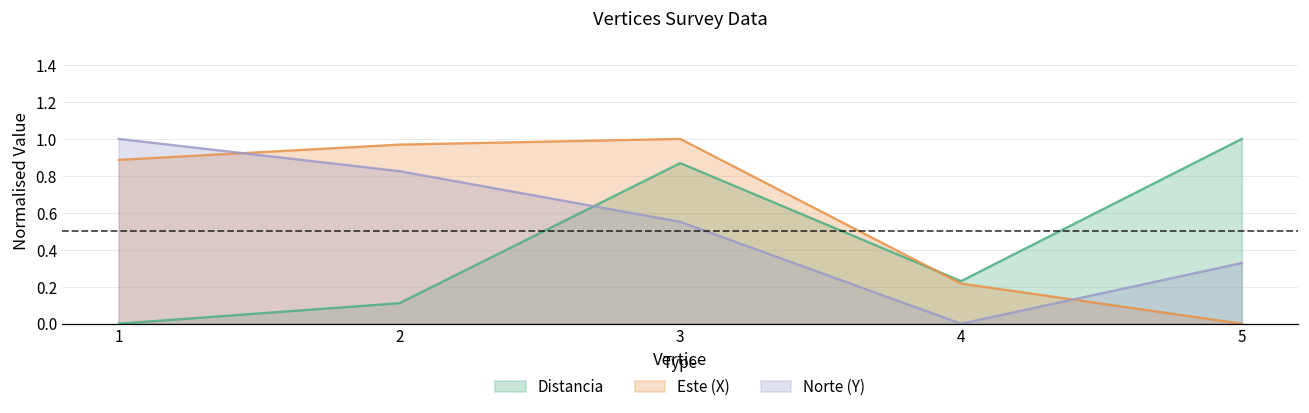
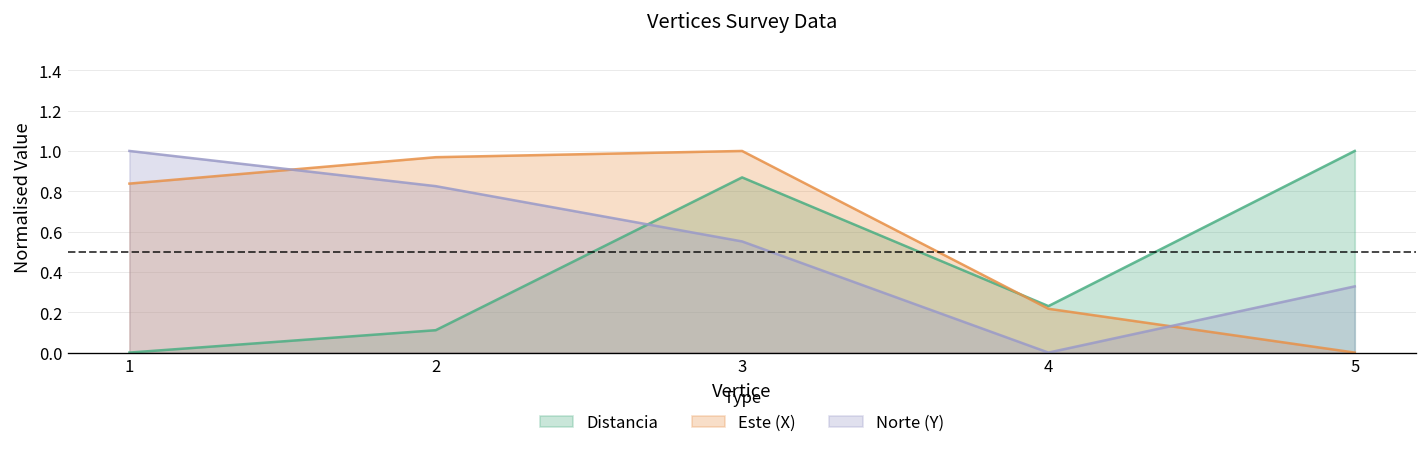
  {
    "Este (X)": {
-     "1": 0.89,
+     "1": 0.84,
      "2": 0.97,
      "3": 1.00,
      "5": 0.00
    }
  }
